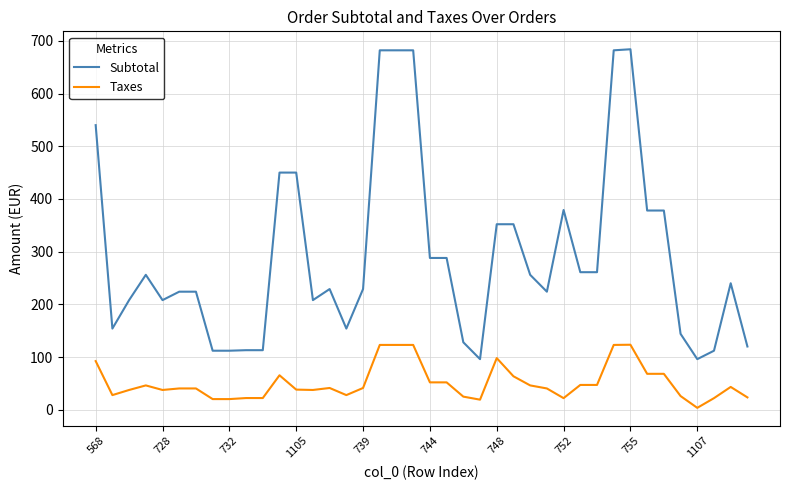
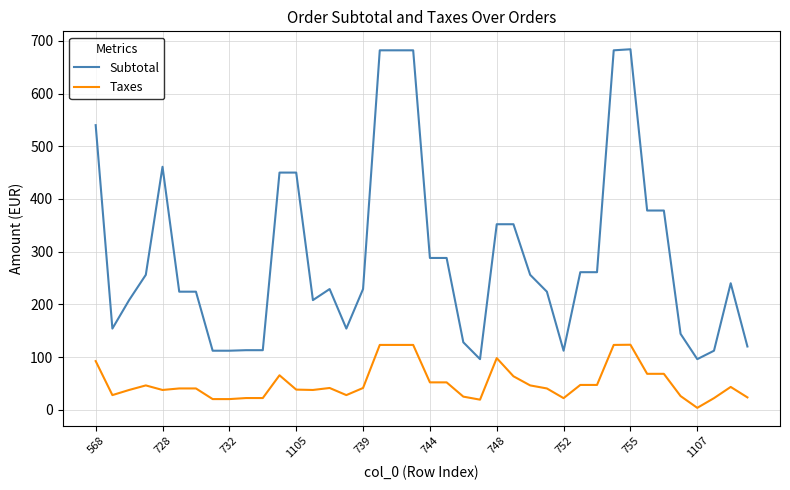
  {
    "Subtotal": {
      "568": 540,
-     "728": 210,
+     "728": 460,
      "732": 110,
      "1105": 450,
      "739": 230,
      "744": 290,
      "748": 350,
-     "752": 380,
+     "752": 110,
      "755": 680,
      "1107": 100
    },
    "Taxes": {
      "568": 90,
      "728": 40,
      "732": 20,
      "1105": 40,
      "739": 40,
      "744": 50,
      "748": 100,
      "752": 20,
      "755": 120,
      "1107": 0
    }
  }
